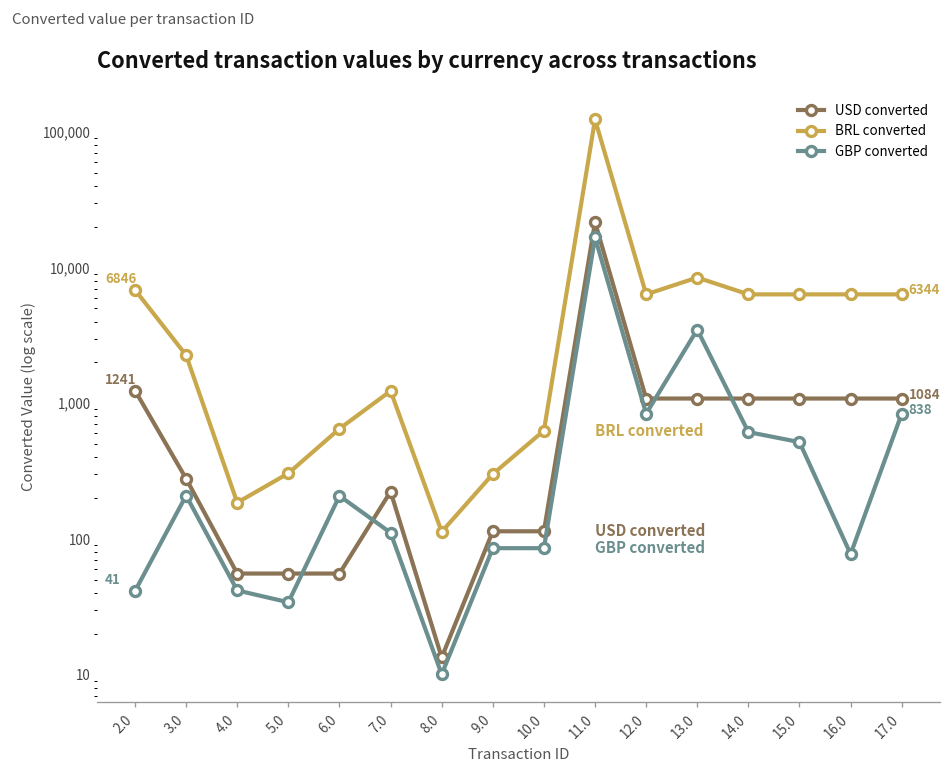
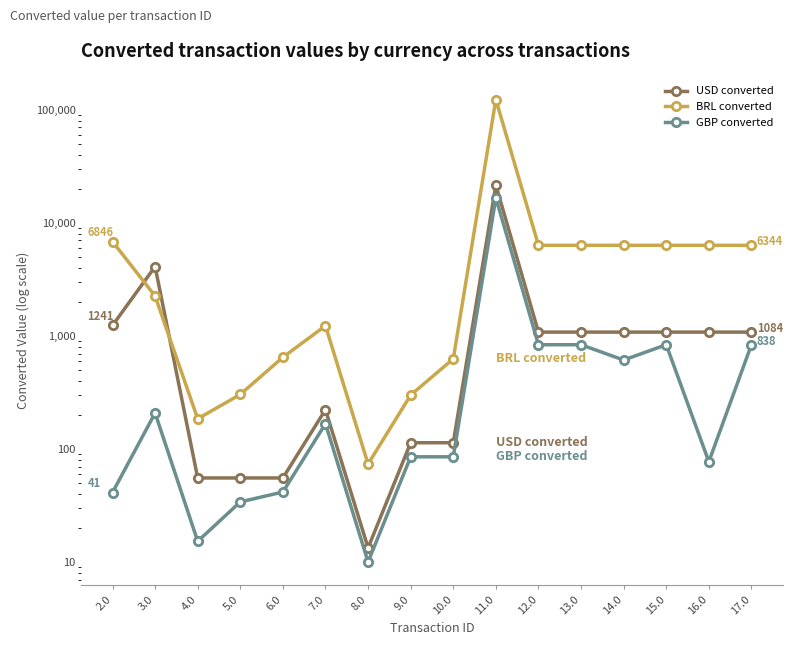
  {
    "USD converted": {
-     "3.0": "280",
+     "3.0": "4,100",
      "4.0": "60",
      "5.0": "60",
      "6.0": "60",
      "7.0": "220",
      "8.0": "13",
      "9.0": "110",
      "10.0": "110",
      "11.0": "22,000",
      "12.0": "1,100",
      "13.0": "1,100",
      "14.0": "1,100",
      "15.0": "1,100",
      "16.0": "1,100"
    },
    "BRL converted": {
      "3.0": "2,300",
      "4.0": "190",
      "5.0": "300",
      "6.0": "600",
      "7.0": "1,200",
-     "8.0": "110",
+     "8.0": "70",
      "9.0": "300",
      "10.0": "600",
      "11.0": "120,000",
      "12.0": "6,000",
-     "13.0": "8,000",
+     "13.0": "6,000",
      "14.0": "6,000",
      "15.0": "6,000",
      "16.0": "6,000"
    },
    "GBP converted": {
      "3.0": "210",
-     "4.0": "42",
+     "4.0": "15",
      "5.0": "34",
-     "6.0": "210",
-     "7.0": "110",
+     "6.0": "42",
+     "7.0": "170",
      "8.0": "10",
      "9.0": "90",
      "10.0": "90",
      "11.0": "17,000",
      "12.0": "800",
-     "13.0": "3,500",
+     "13.0": "800",
      "14.0": "600",
-     "15.0": "500",
+     "15.0": "800",
      "16.0": "80"
    }
  }
